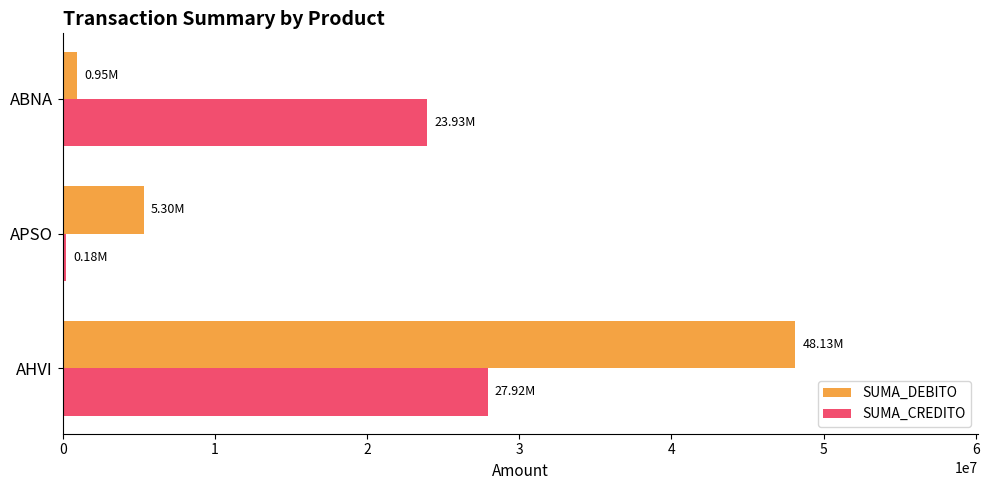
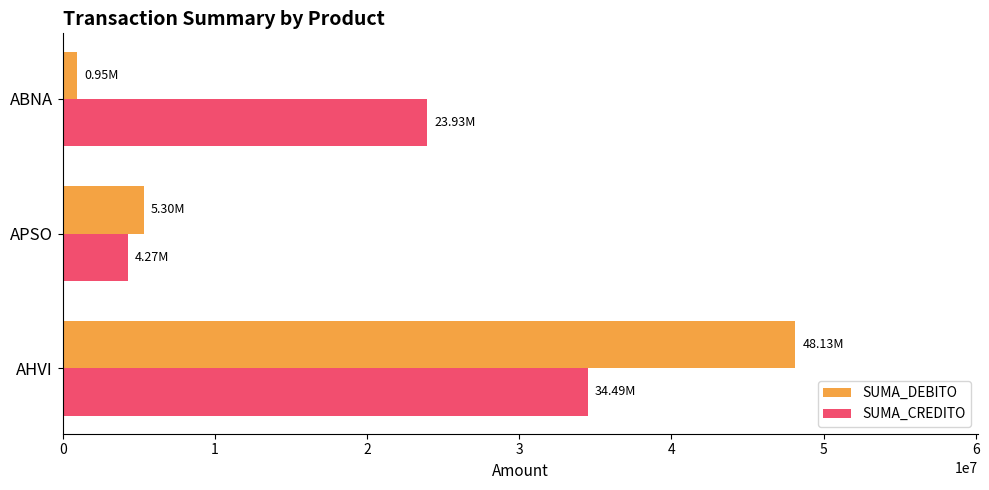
  {
    "SUMA_DEBITO": {
      "ABNA": "0.95M",
      "APSO": "5.30M",
      "AHVI": "48.13M"
    },
    "SUMA_CREDITO": {
      "ABNA": "23.93M",
-     "APSO": "0.18M",
-     "AHVI": "27.92M"
+     "APSO": "4.27M",
+     "AHVI": "34.49M"
    }
  }
